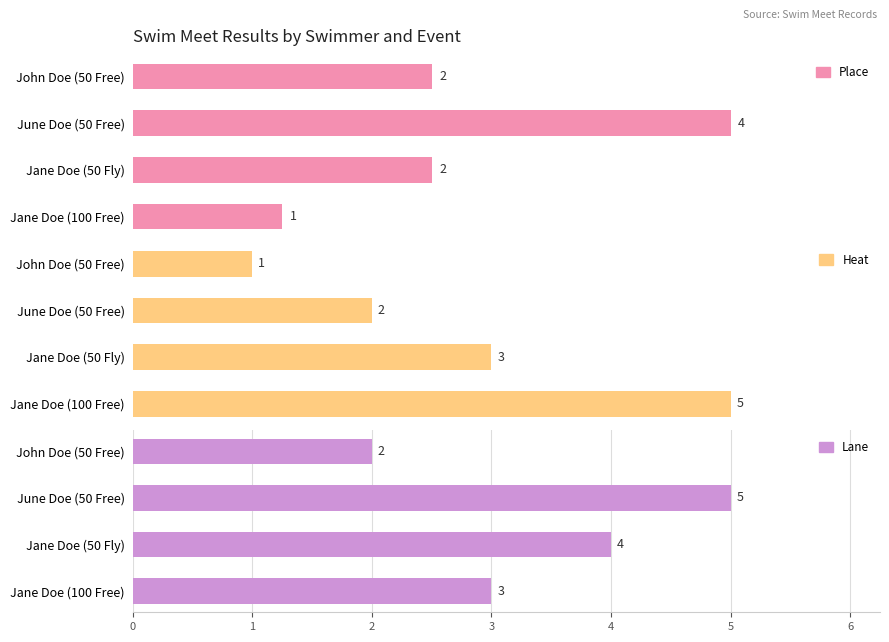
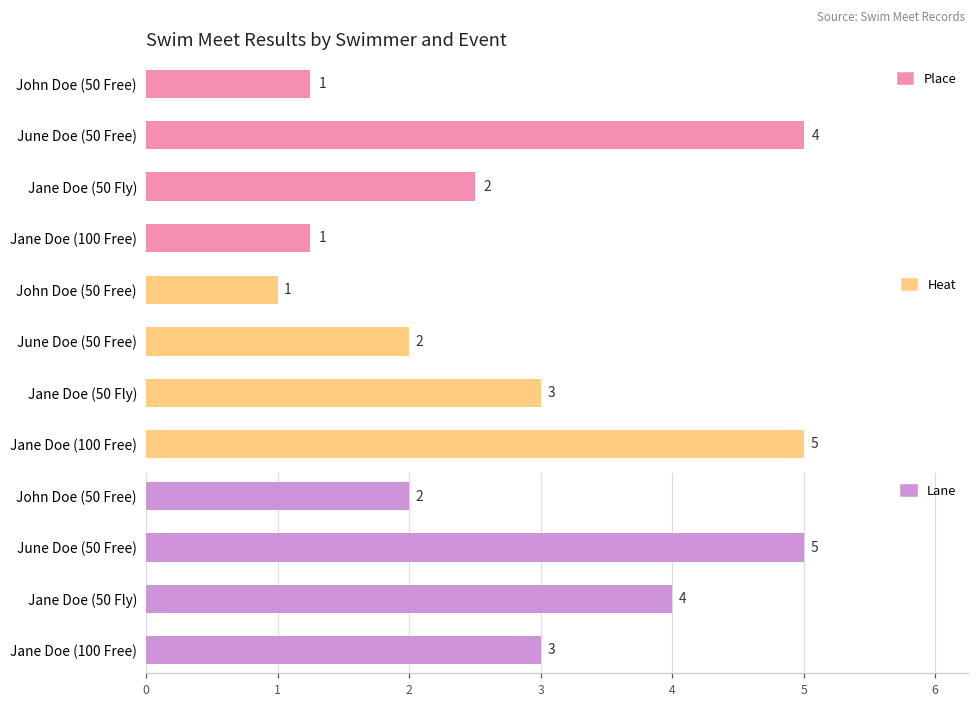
  {
    "Swim Meet Results by Swimmer and Event": {
-     "John Doe (50 Free)": 2,
+     "John Doe (50 Free)": 1,
      "June Doe (50 Free)": 4,
      "Jane Doe (50 Fly)": 2,
      "Jane Doe (100 Free)": 1
    }
  }
